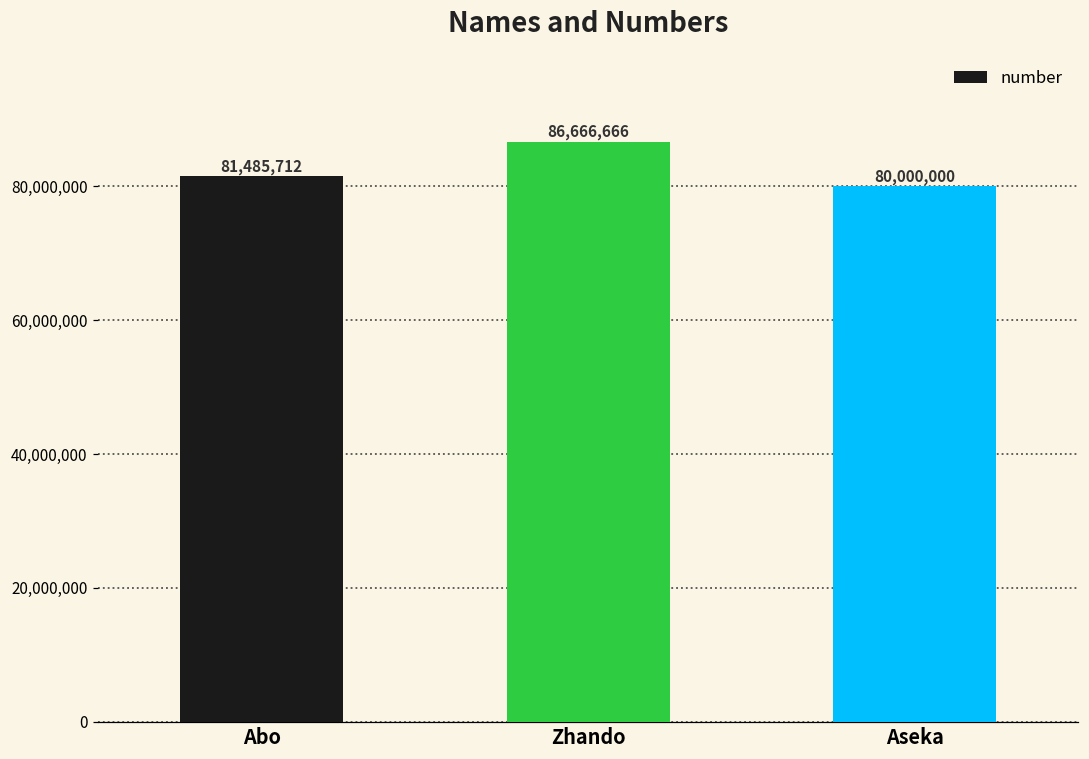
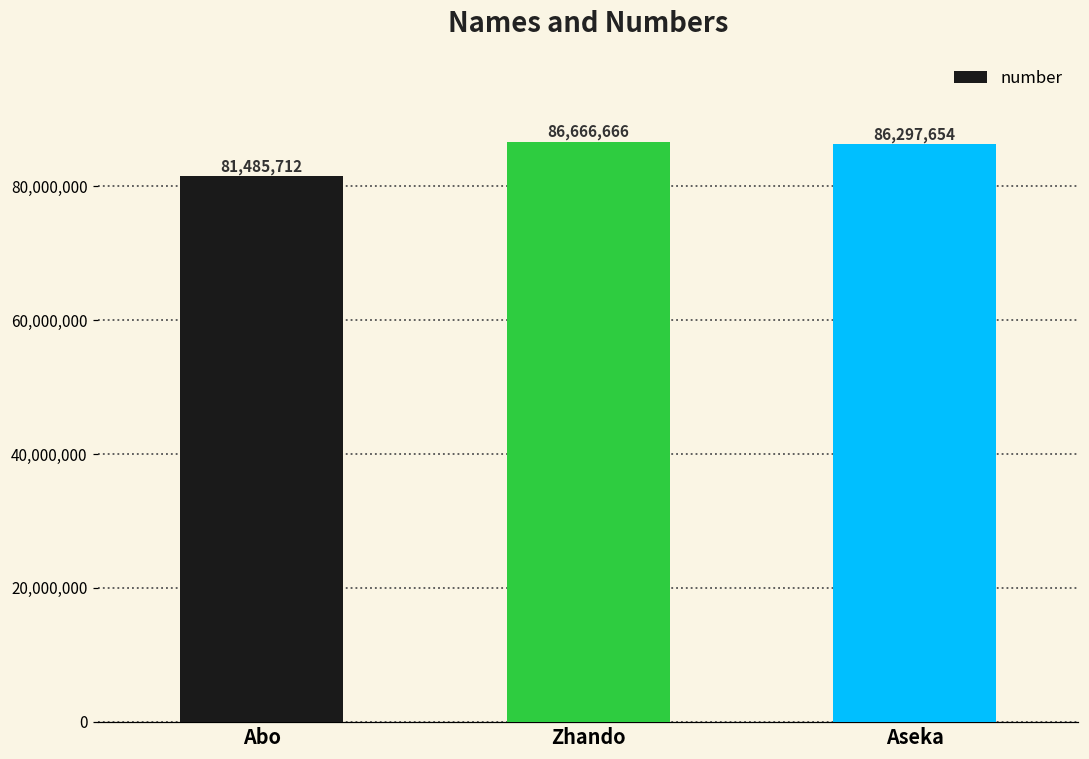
  {
    "Abo": "81,485,712",
    "Zhando": "86,666,666",
-   "Aseka": "80,000,000"
+   "Aseka": "86,297,654"
  }
